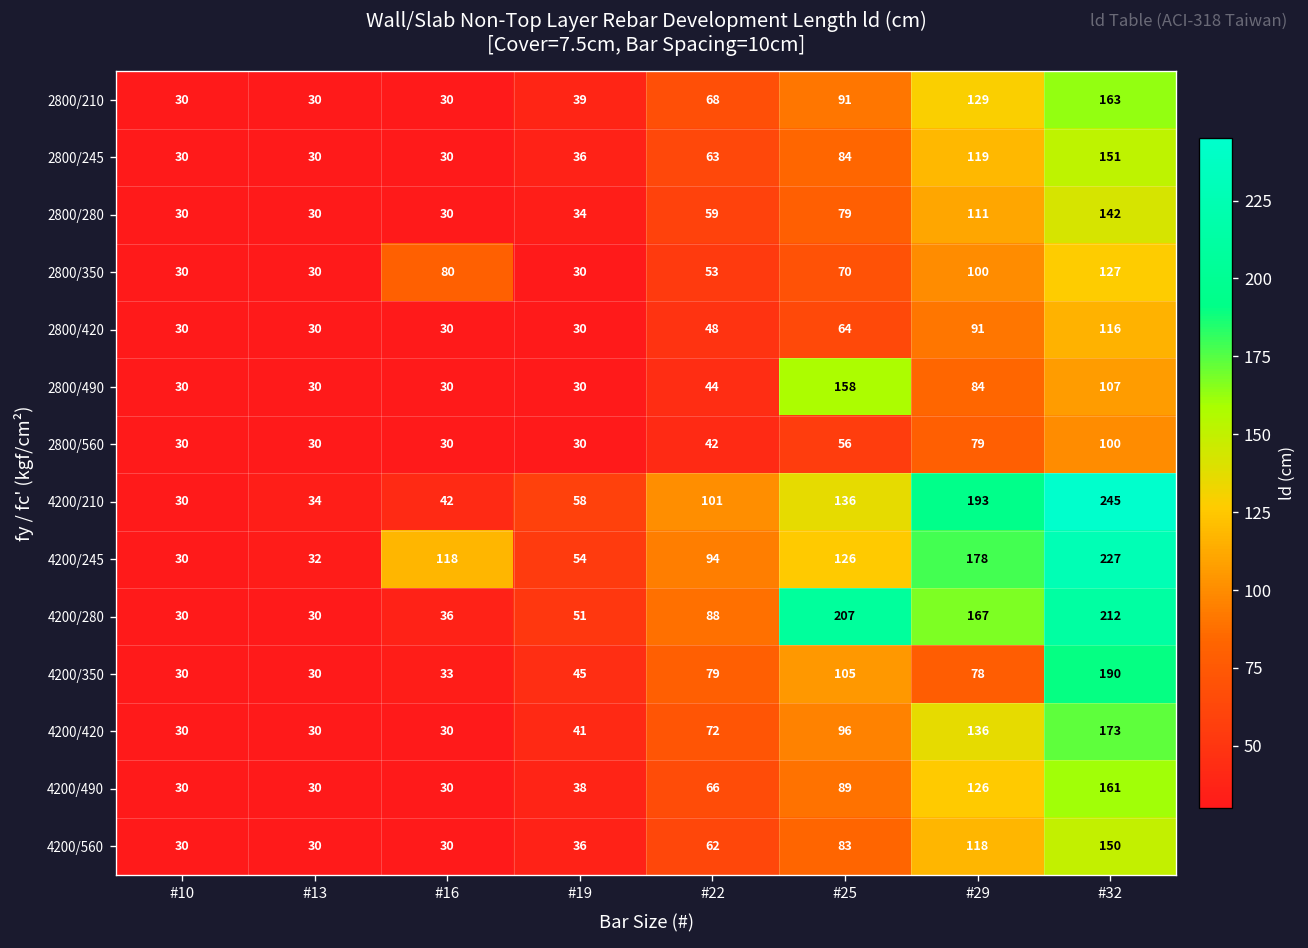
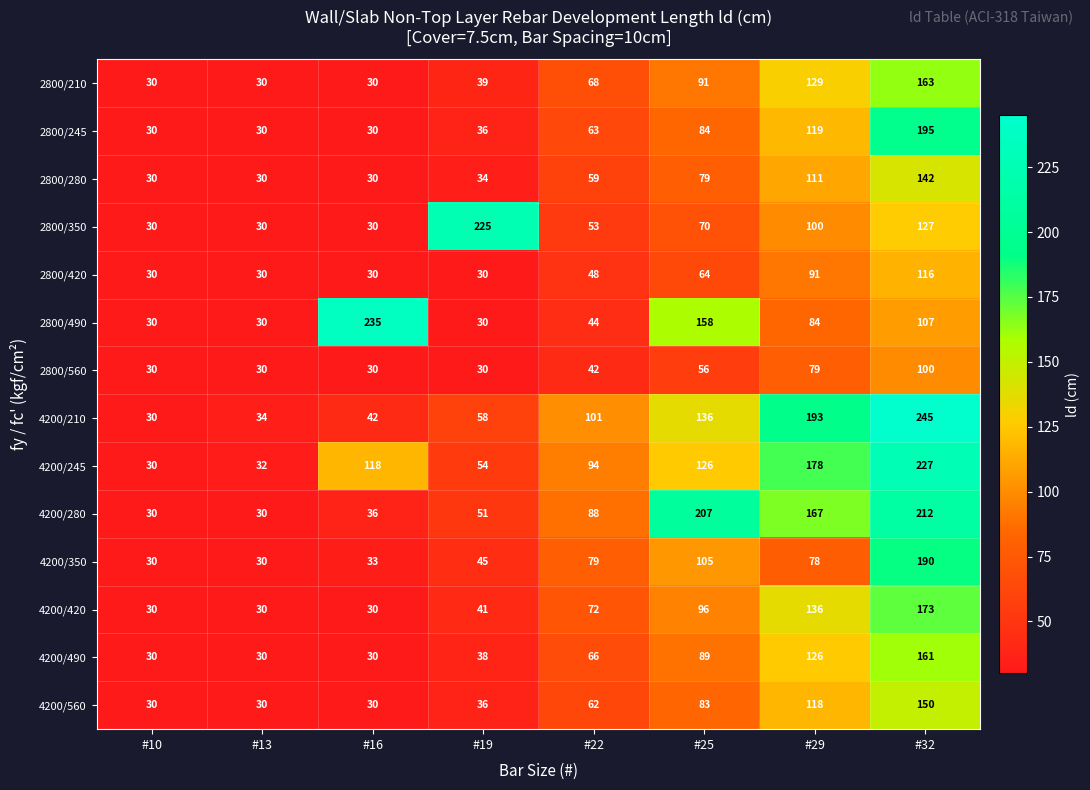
  {
    "2800/210": {
      "#10": 30,
      "#13": 30,
      "#16": 30,
      "#19": 39,
      "#22": 68,
      "#25": 91,
      "#29": 129,
      "#32": 163
    },
    "2800/245": {
      "#10": 30,
      "#13": 30,
      "#16": 30,
      "#19": 36,
      "#22": 63,
      "#25": 84,
      "#29": 119,
-     "#32": 151
+     "#32": 195
    },
    "2800/280": {
      "#10": 30,
      "#13": 30,
      "#16": 30,
      "#19": 34,
      "#22": 59,
      "#25": 79,
      "#29": 111,
      "#32": 142
    },
    "2800/350": {
      "#10": 30,
      "#13": 30,
-     "#16": 80,
-     "#19": 30,
+     "#16": 30,
+     "#19": 225,
      "#22": 53,
      "#25": 70,
      "#29": 100,
      "#32": 127
    },
    "2800/420": {
      "#10": 30,
      "#13": 30,
      "#16": 30,
      "#19": 30,
      "#22": 48,
      "#25": 64,
      "#29": 91,
      "#32": 116
    },
    "2800/490": {
      "#10": 30,
      "#13": 30,
-     "#16": 30,
+     "#16": 235,
      "#19": 30,
      "#22": 44,
      "#25": 158,
      "#29": 84,
      "#32": 107
    },
    "2800/560": {
      "#10": 30,
      "#13": 30,
      "#16": 30,
      "#19": 30,
      "#22": 42,
      "#25": 56,
      "#29": 79,
      "#32": 100
    },
    "4200/210": {
      "#10": 30,
      "#13": 34,
      "#16": 42,
      "#19": 58,
      "#22": 101,
      "#25": 136,
      "#29": 193,
      "#32": 245
    },
    "4200/245": {
      "#10": 30,
      "#13": 32,
      "#16": 118,
      "#19": 54,
      "#22": 94,
      "#25": 126,
      "#29": 178,
      "#32": 227
    },
    "4200/280": {
      "#10": 30,
      "#13": 30,
      "#16": 36,
      "#19": 51,
      "#22": 88,
      "#25": 207,
      "#29": 167,
      "#32": 212
    },
    "4200/350": {
      "#10": 30,
      "#13": 30,
      "#16": 33,
      "#19": 45,
      "#22": 79,
      "#25": 105,
      "#29": 78,
      "#32": 190
    },
    "4200/420": {
      "#10": 30,
      "#13": 30,
      "#16": 30,
      "#19": 41,
      "#22": 72,
      "#25": 96,
      "#29": 136,
      "#32": 173
    },
    "4200/490": {
      "#10": 30,
      "#13": 30,
      "#16": 30,
      "#19": 38,
      "#22": 66,
      "#25": 89,
      "#29": 126,
      "#32": 161
    },
    "4200/560": {
      "#10": 30,
      "#13": 30,
      "#16": 30,
      "#19": 36,
      "#22": 62,
      "#25": 83,
      "#29": 118,
      "#32": 150
    }
  }
